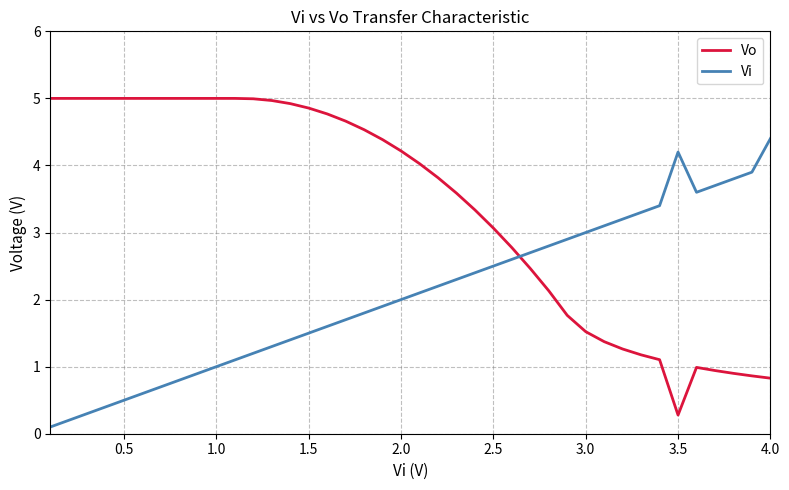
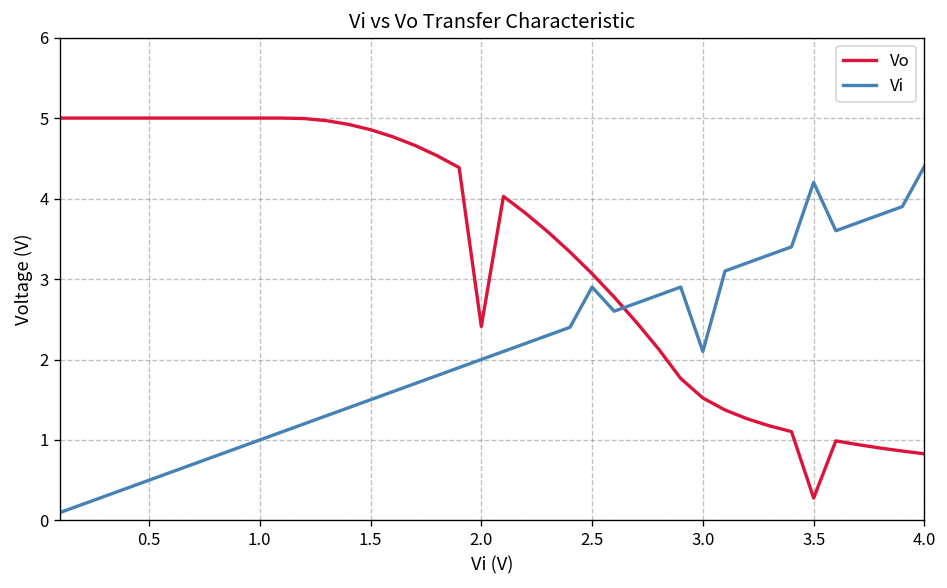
  {
    "Vo": {
      "0.5": 5.0,
      "1.0": 5.0,
      "1.5": 4.9,
-     "2.0": 4.2,
+     "2.0": 2.4,
      "2.5": 3.1,
      "3.0": 1.5,
      "3.5": 0.3,
      "4.0": 0.8
    },
    "Vi": {
      "0.5": 0.5,
      "1.0": 1.0,
      "1.5": 1.5,
      "2.0": 2.0,
-     "2.5": 2.5,
-     "3.0": 3.0,
+     "2.5": 2.9,
+     "3.0": 2.1,
      "3.5": 4.2,
      "4.0": 4.4
    }
  }
